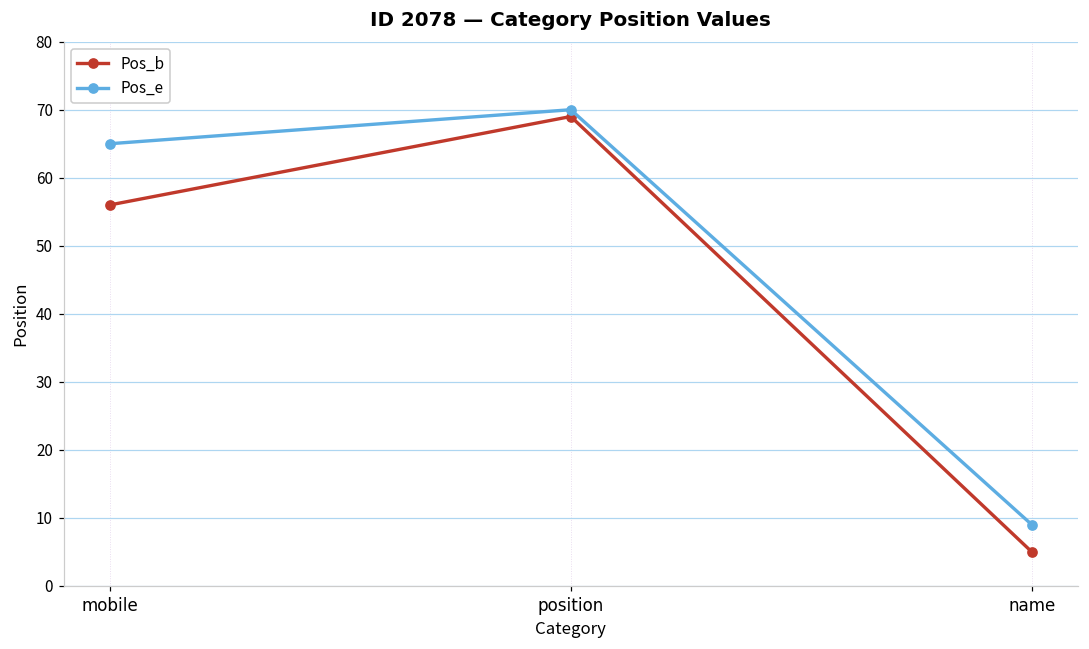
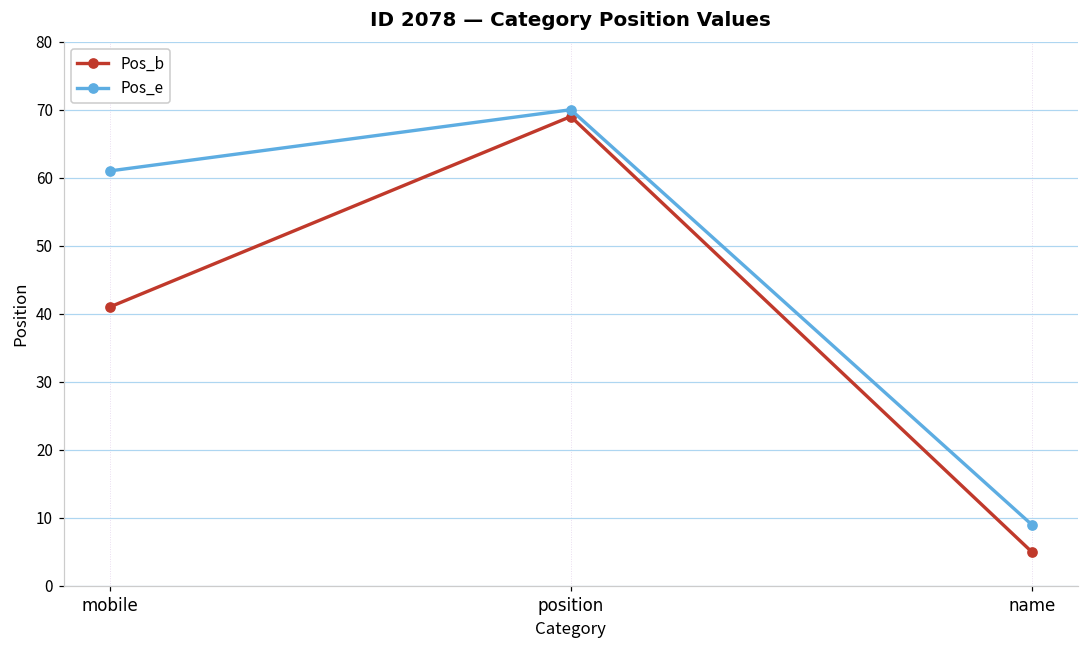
  {
    "Pos_b": {
-     "mobile": 56,
+     "mobile": 41,
      "position": 69,
      "name": 5
    },
    "Pos_e": {
-     "mobile": 65,
+     "mobile": 61,
      "position": 70,
      "name": 9
    }
  }
